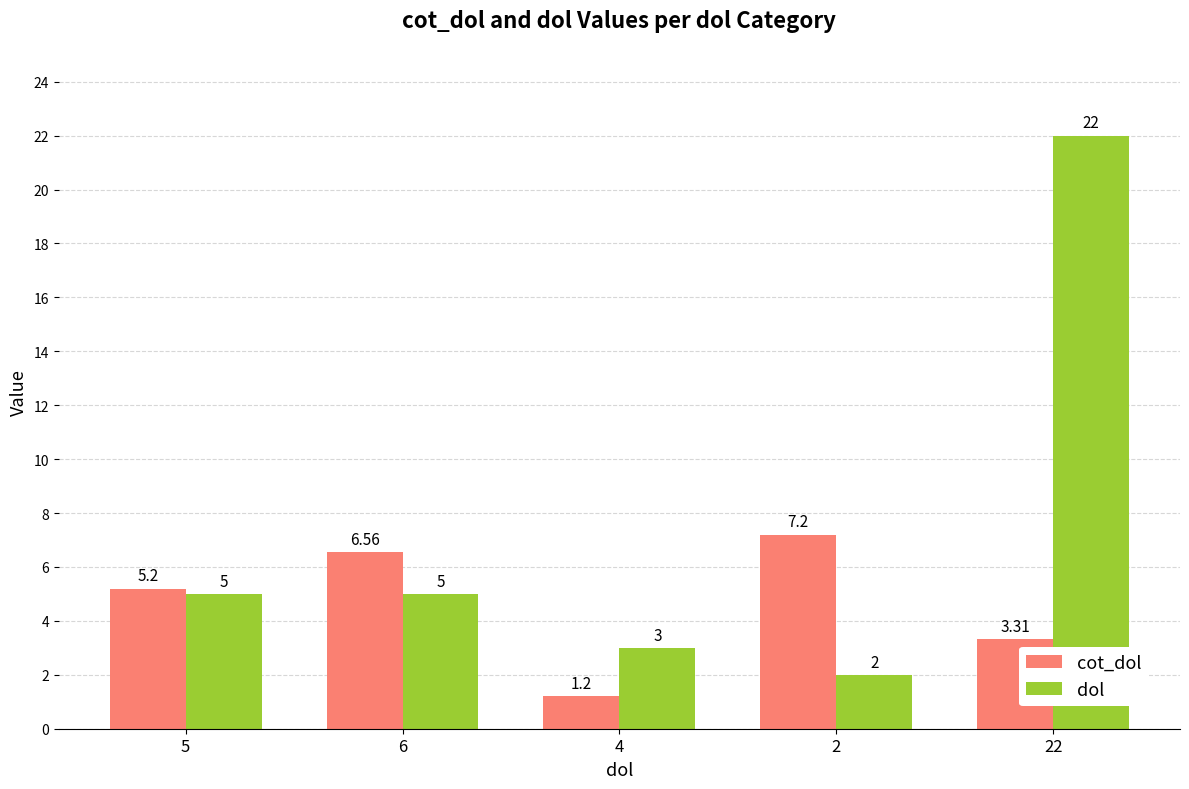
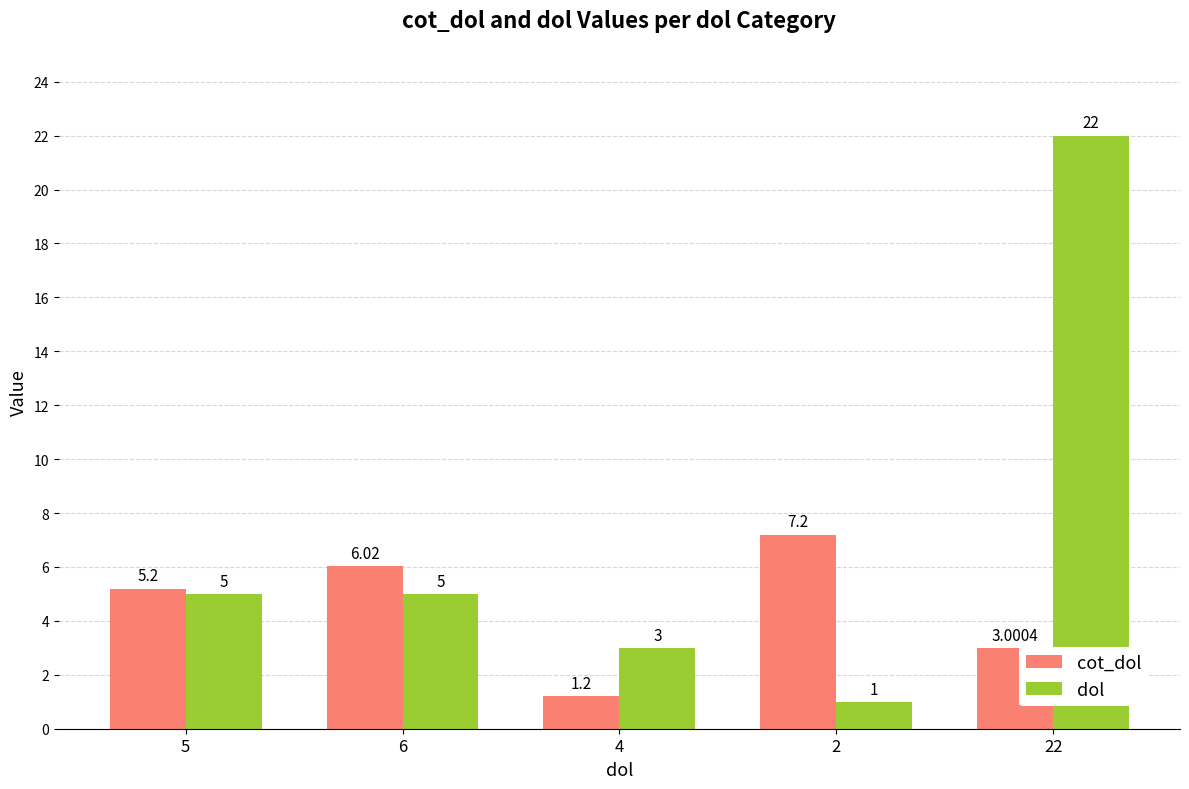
  {
    "cot_dol": {
      "5": 5.2,
-     "6": 6.56,
+     "6": 6.02,
      "4": 1.2,
      "2": 7.2,
-     "22": 3.31
+     "22": 3.0004
    },
    "dol": {
      "5": 5,
      "6": 5,
      "4": 3,
-     "2": 2,
+     "2": 1,
      "22": 22
    }
  }
